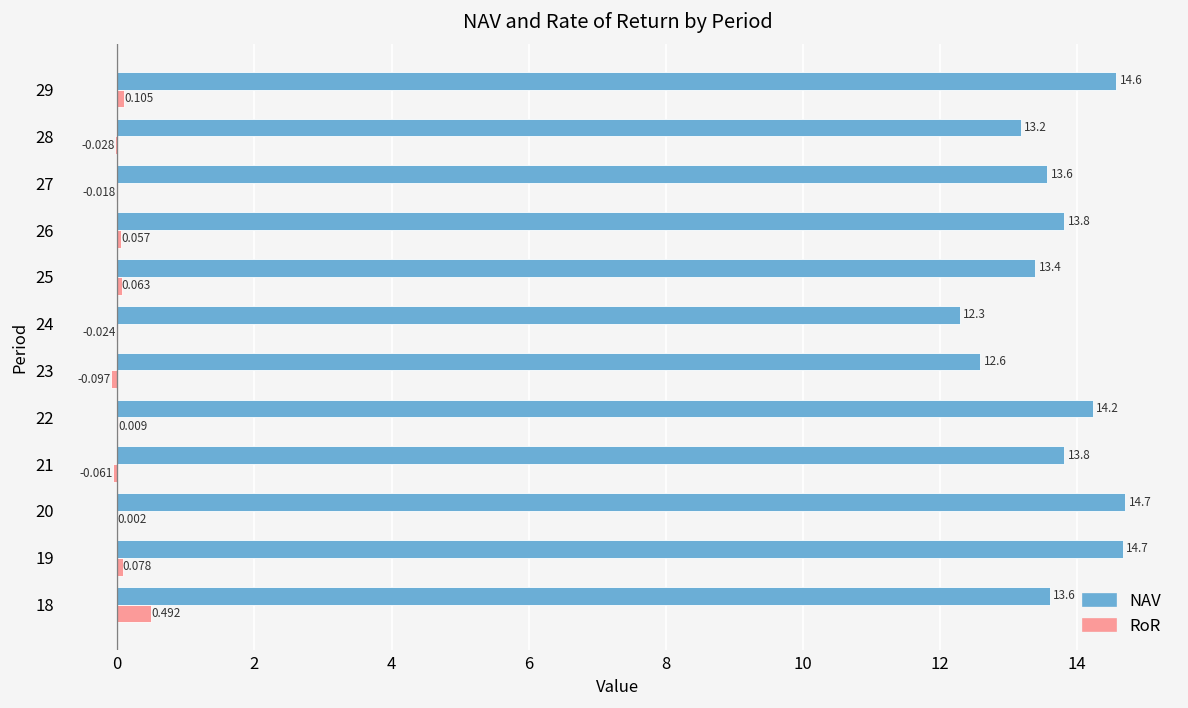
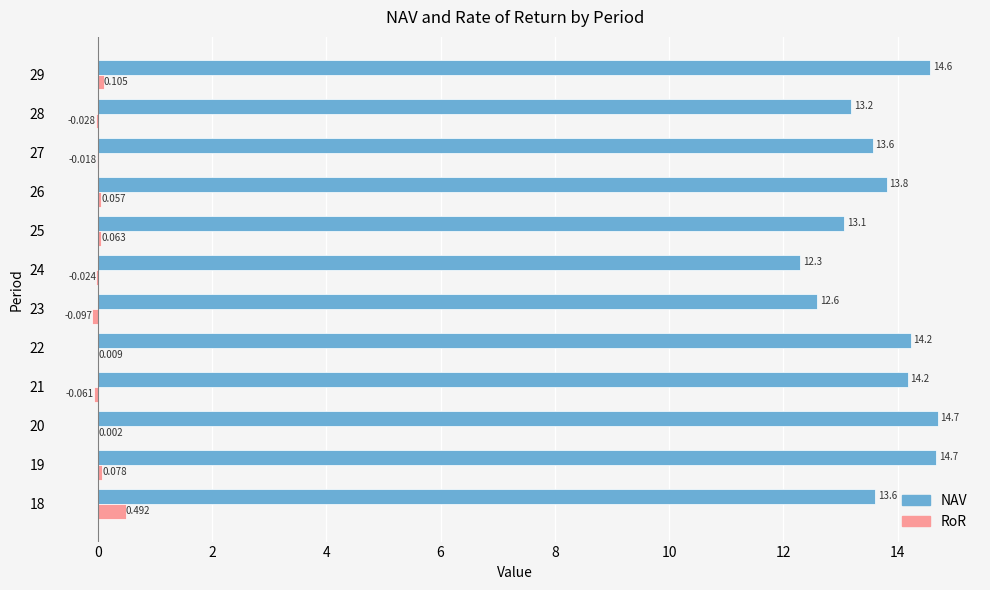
  {
    "NAV": {
      "29": 14.6,
      "28": 13.2,
      "27": 13.6,
      "26": 13.8,
-     "25": 13.4,
+     "25": 13.1,
      "24": 12.3,
      "23": 12.6,
      "22": 14.2,
-     "21": 13.8,
+     "21": 14.2,
      "20": 14.7,
      "19": 14.7,
      "18": 13.6
    },
    "RoR": {
      "29": 0.105,
      "28": -0.028,
      "27": -0.018,
      "26": 0.057,
      "25": 0.063,
      "24": -0.024,
      "23": -0.097,
      "22": 0.009,
      "21": -0.061,
      "20": 0.002,
      "19": 0.078,
      "18": 0.492
    }
  }
